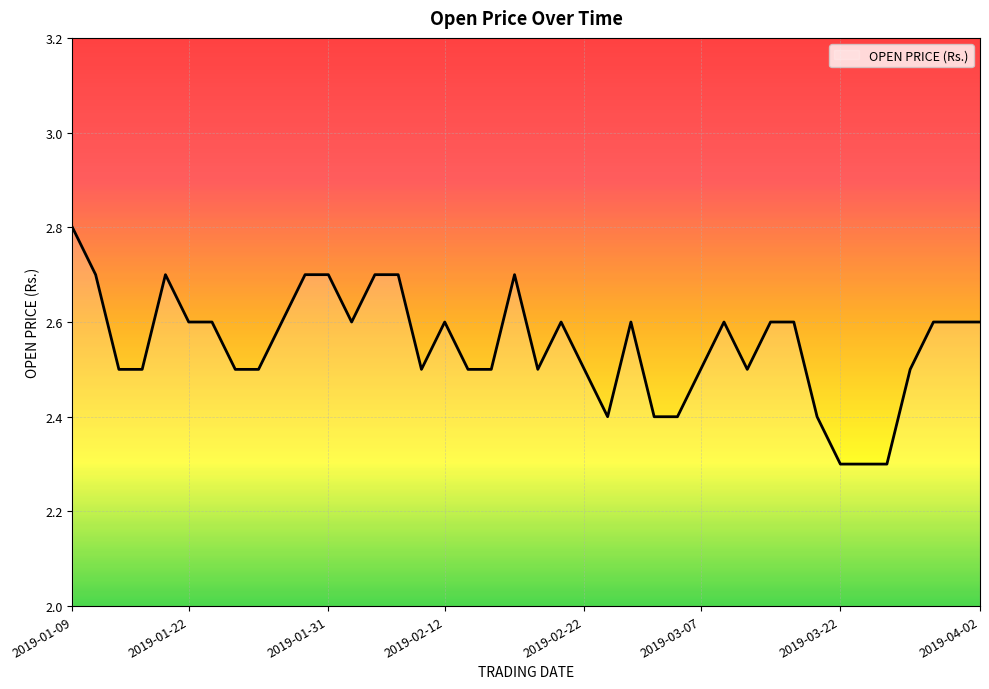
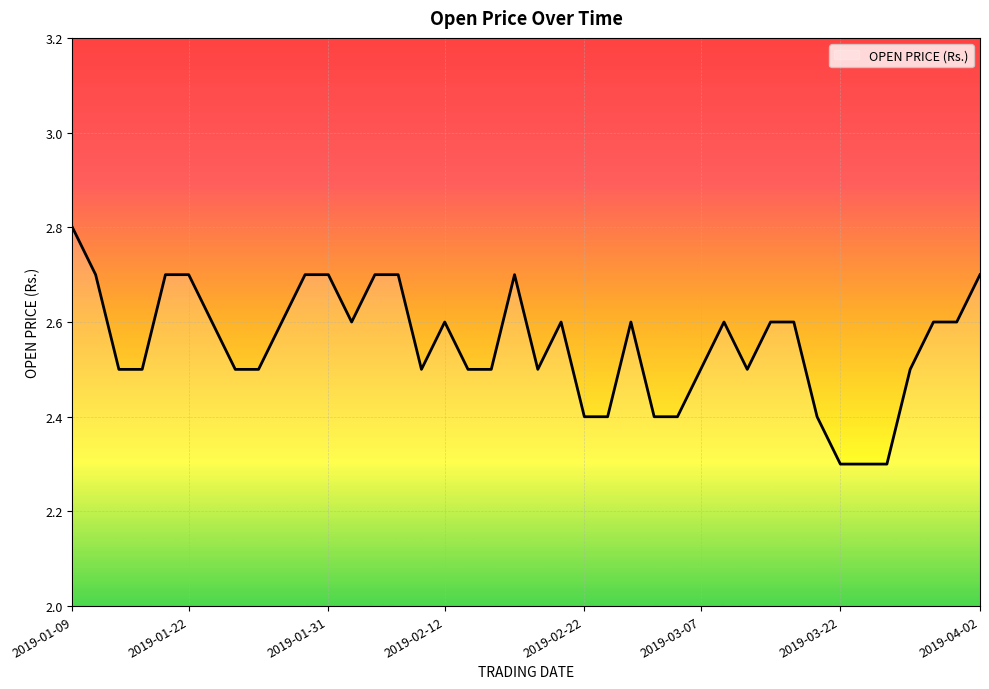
  {
    "2019-01-09": 2.8,
-   "2019-01-22": 2.6,
+   "2019-01-22": 2.7,
    "2019-01-31": 2.7,
    "2019-02-12": 2.6,
-   "2019-02-22": 2.5,
+   "2019-02-22": 2.4,
    "2019-03-07": 2.5,
    "2019-03-22": 2.3,
-   "2019-04-02": 2.6
+   "2019-04-02": 2.7
  }
